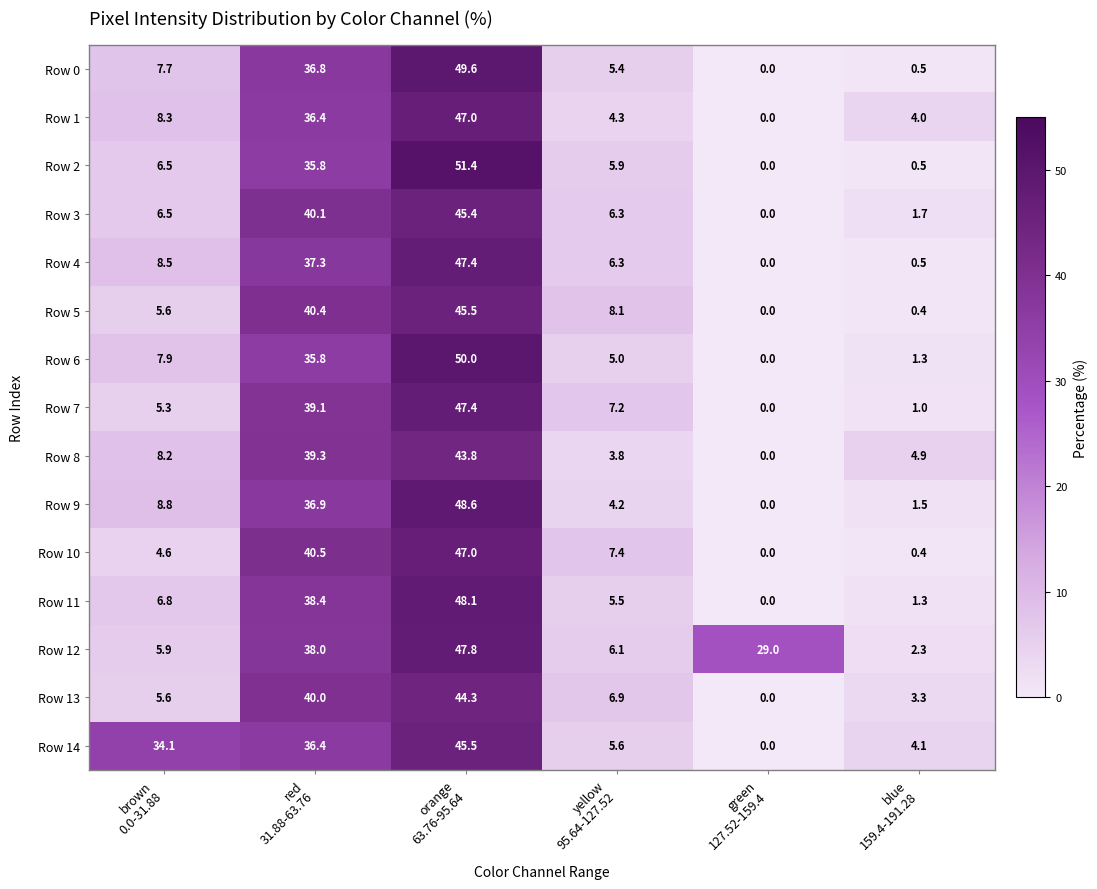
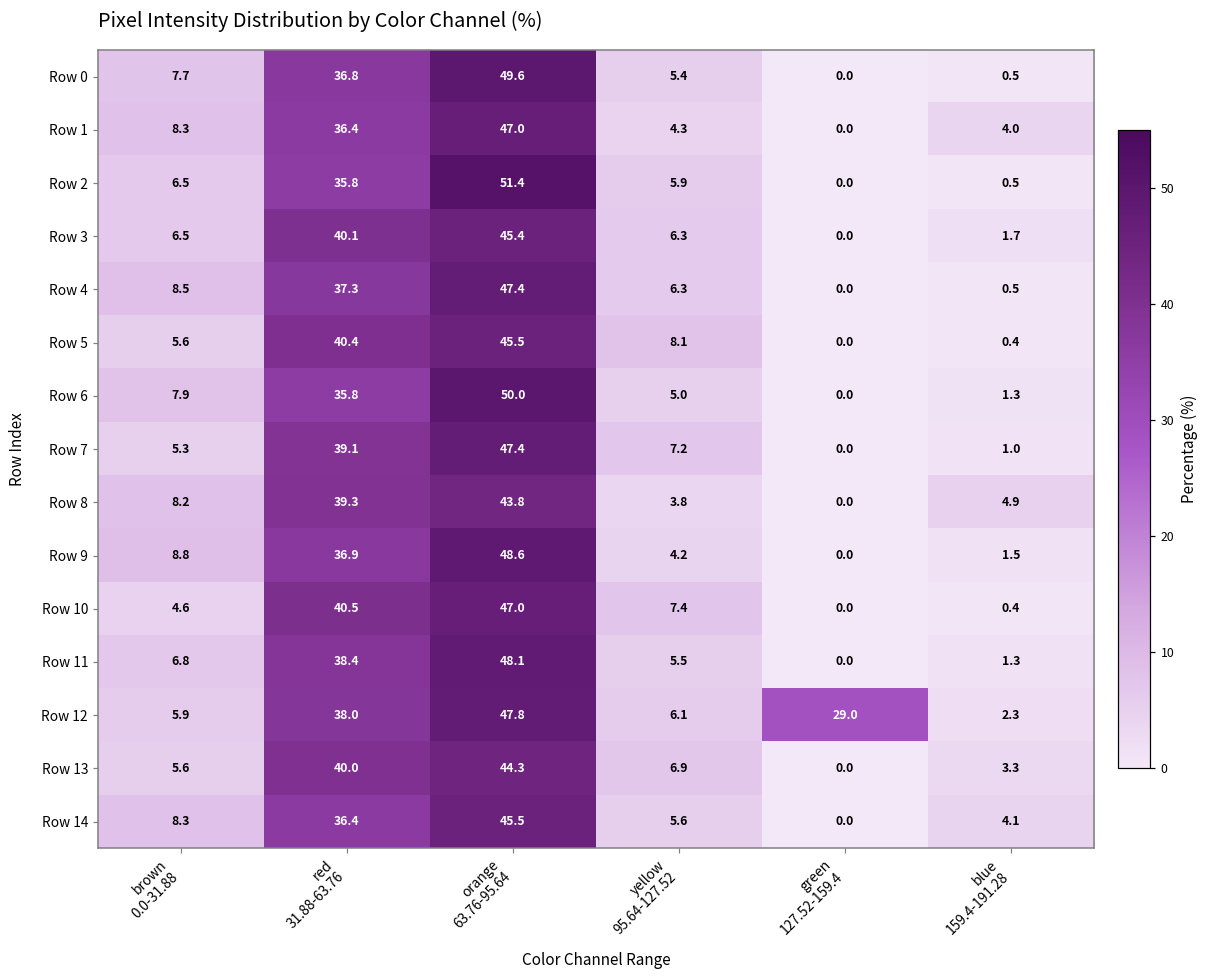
  {
    "Row 0": {
      "brown 0.0-31.88": 7.7,
      "red 31.88-63.76": 36.8,
      "orange 63.76-95.64": 49.6,
      "yellow 95.64-127.52": 5.4,
      "green 127.52-159.4": 0.0,
      "blue 159.4-191.28": 0.5
    },
    "Row 1": {
      "brown 0.0-31.88": 8.3,
      "red 31.88-63.76": 36.4,
      "orange 63.76-95.64": 47.0,
      "yellow 95.64-127.52": 4.3,
      "green 127.52-159.4": 0.0,
      "blue 159.4-191.28": 4.0
    },
    "Row 2": {
      "brown 0.0-31.88": 6.5,
      "red 31.88-63.76": 35.8,
      "orange 63.76-95.64": 51.4,
      "yellow 95.64-127.52": 5.9,
      "green 127.52-159.4": 0.0,
      "blue 159.4-191.28": 0.5
    },
    "Row 3": {
      "brown 0.0-31.88": 6.5,
      "red 31.88-63.76": 40.1,
      "orange 63.76-95.64": 45.4,
      "yellow 95.64-127.52": 6.3,
      "green 127.52-159.4": 0.0,
      "blue 159.4-191.28": 1.7
    },
    "Row 4": {
      "brown 0.0-31.88": 8.5,
      "red 31.88-63.76": 37.3,
      "orange 63.76-95.64": 47.4,
      "yellow 95.64-127.52": 6.3,
      "green 127.52-159.4": 0.0,
      "blue 159.4-191.28": 0.5
    },
    "Row 5": {
      "brown 0.0-31.88": 5.6,
      "red 31.88-63.76": 40.4,
      "orange 63.76-95.64": 45.5,
      "yellow 95.64-127.52": 8.1,
      "green 127.52-159.4": 0.0,
      "blue 159.4-191.28": 0.4
    },
    "Row 6": {
      "brown 0.0-31.88": 7.9,
      "red 31.88-63.76": 35.8,
      "orange 63.76-95.64": 50.0,
      "yellow 95.64-127.52": 5.0,
      "green 127.52-159.4": 0.0,
      "blue 159.4-191.28": 1.3
    },
    "Row 7": {
      "brown 0.0-31.88": 5.3,
      "red 31.88-63.76": 39.1,
      "orange 63.76-95.64": 47.4,
      "yellow 95.64-127.52": 7.2,
      "green 127.52-159.4": 0.0,
      "blue 159.4-191.28": 1.0
    },
    "Row 8": {
      "brown 0.0-31.88": 8.2,
      "red 31.88-63.76": 39.3,
      "orange 63.76-95.64": 43.8,
      "yellow 95.64-127.52": 3.8,
      "green 127.52-159.4": 0.0,
      "blue 159.4-191.28": 4.9
    },
    "Row 9": {
      "brown 0.0-31.88": 8.8,
      "red 31.88-63.76": 36.9,
      "orange 63.76-95.64": 48.6,
      "yellow 95.64-127.52": 4.2,
      "green 127.52-159.4": 0.0,
      "blue 159.4-191.28": 1.5
    },
    "Row 10": {
      "brown 0.0-31.88": 4.6,
      "red 31.88-63.76": 40.5,
      "orange 63.76-95.64": 47.0,
      "yellow 95.64-127.52": 7.4,
      "green 127.52-159.4": 0.0,
      "blue 159.4-191.28": 0.4
    },
    "Row 11": {
      "brown 0.0-31.88": 6.8,
      "red 31.88-63.76": 38.4,
      "orange 63.76-95.64": 48.1,
      "yellow 95.64-127.52": 5.5,
      "green 127.52-159.4": 0.0,
      "blue 159.4-191.28": 1.3
    },
    "Row 12": {
      "brown 0.0-31.88": 5.9,
      "red 31.88-63.76": 38.0,
      "orange 63.76-95.64": 47.8,
      "yellow 95.64-127.52": 6.1,
      "green 127.52-159.4": 29.0,
      "blue 159.4-191.28": 2.3
    },
    "Row 13": {
      "brown 0.0-31.88": 5.6,
      "red 31.88-63.76": 40.0,
      "orange 63.76-95.64": 44.3,
      "yellow 95.64-127.52": 6.9,
      "green 127.52-159.4": 0.0,
      "blue 159.4-191.28": 3.3
    },
    "Row 14": {
-     "brown 0.0-31.88": 34.1,
+     "brown 0.0-31.88": 8.3,
      "red 31.88-63.76": 36.4,
      "orange 63.76-95.64": 45.5,
      "yellow 95.64-127.52": 5.6,
      "green 127.52-159.4": 0.0,
      "blue 159.4-191.28": 4.1
    }
  }
